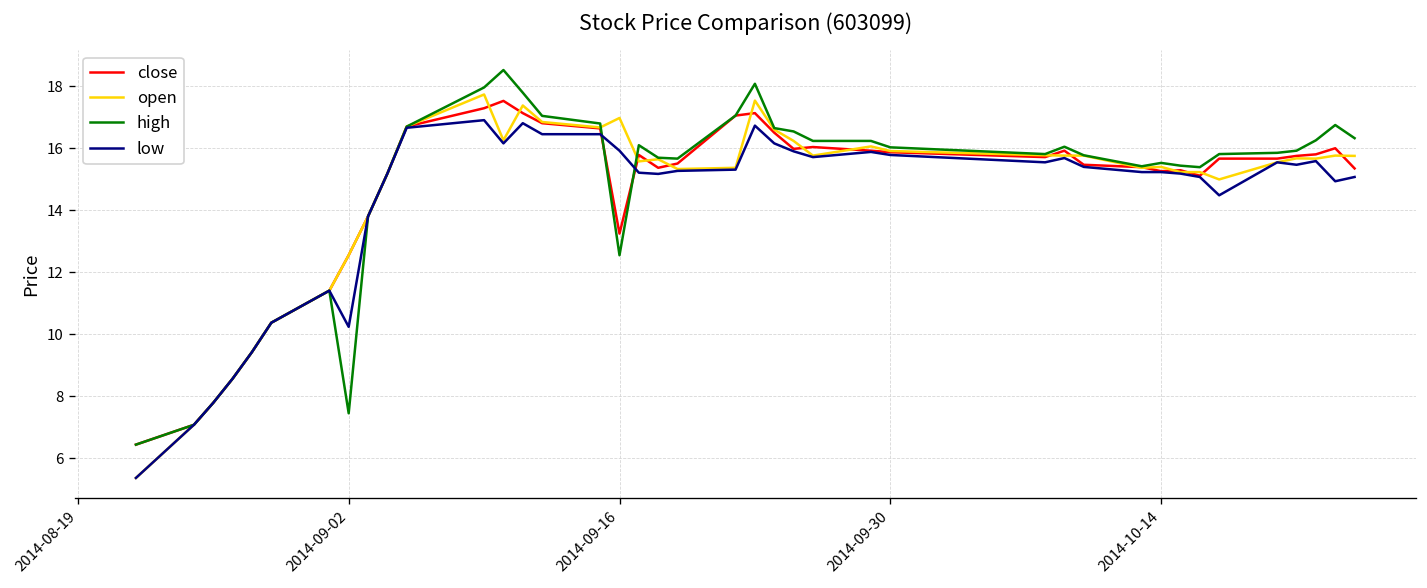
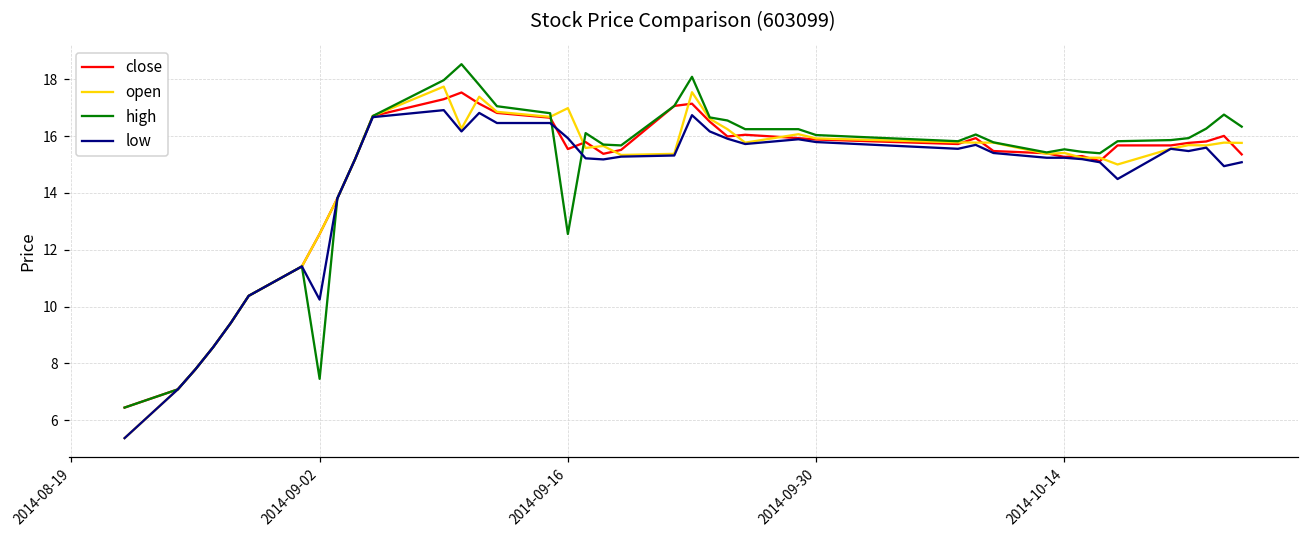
  {
    "close": {
-     "2014-09-16": 13.3
+     "2014-09-16": 15.5
    },
    "open": {
      "2014-09-16": 17.0,
      "2014-10-14": 15.4
    },
    "high": {
      "2014-09-02": 7.5,
      "2014-09-16": 12.6,
      "2014-09-30": 16.0,
      "2014-10-14": 15.5
    },
    "low": {
      "2014-09-02": 10.2,
      "2014-09-16": 15.9
    }
  }
